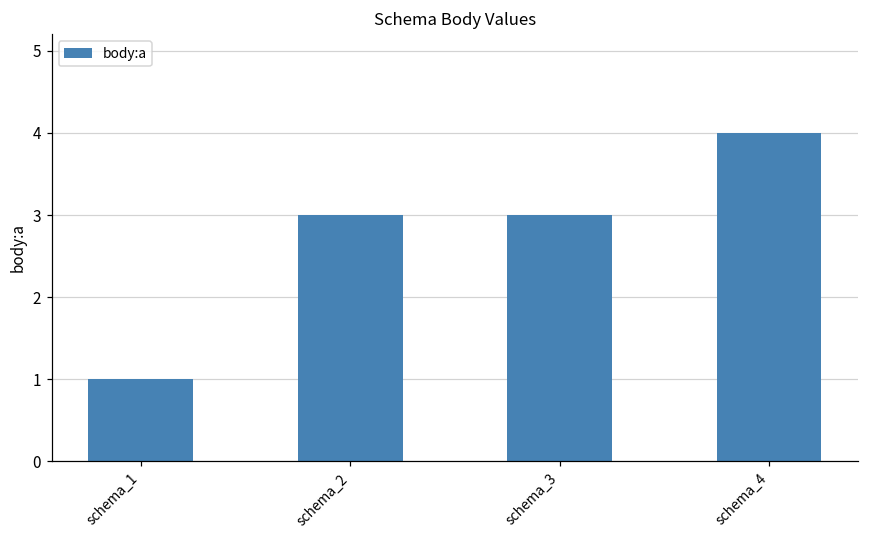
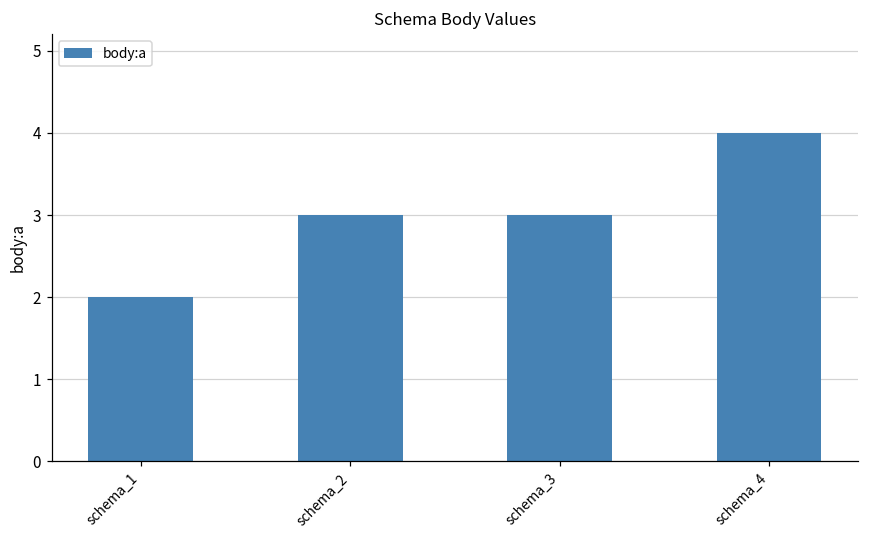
  {
-   "schema_1": 1,
+   "schema_1": 2,
    "schema_2": 3,
    "schema_3": 3,
    "schema_4": 4
  }
